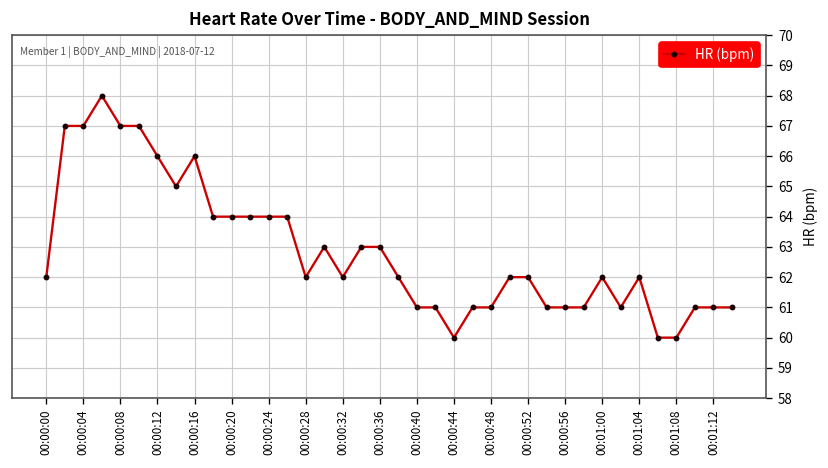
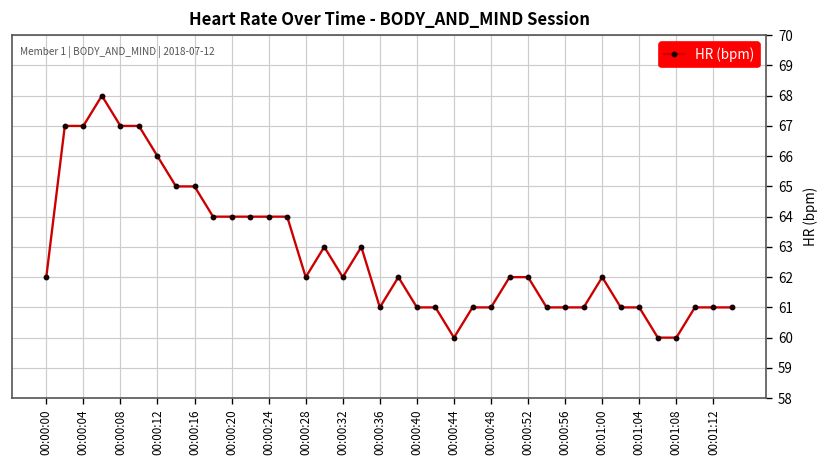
  {
    "00:00:00": 62,
    "00:00:04": 67,
    "00:00:08": 67,
    "00:00:12": 66,
-   "00:00:16": 66,
+   "00:00:16": 65,
    "00:00:20": 64,
    "00:00:24": 64,
    "00:00:28": 62,
    "00:00:32": 62,
-   "00:00:36": 63,
+   "00:00:36": 61,
    "00:00:40": 61,
    "00:00:44": 60,
    "00:00:48": 61,
    "00:00:52": 62,
    "00:00:56": 61,
    "00:01:00": 62,
-   "00:01:04": 62,
+   "00:01:04": 61,
    "00:01:08": 60,
    "00:01:12": 61
  }
